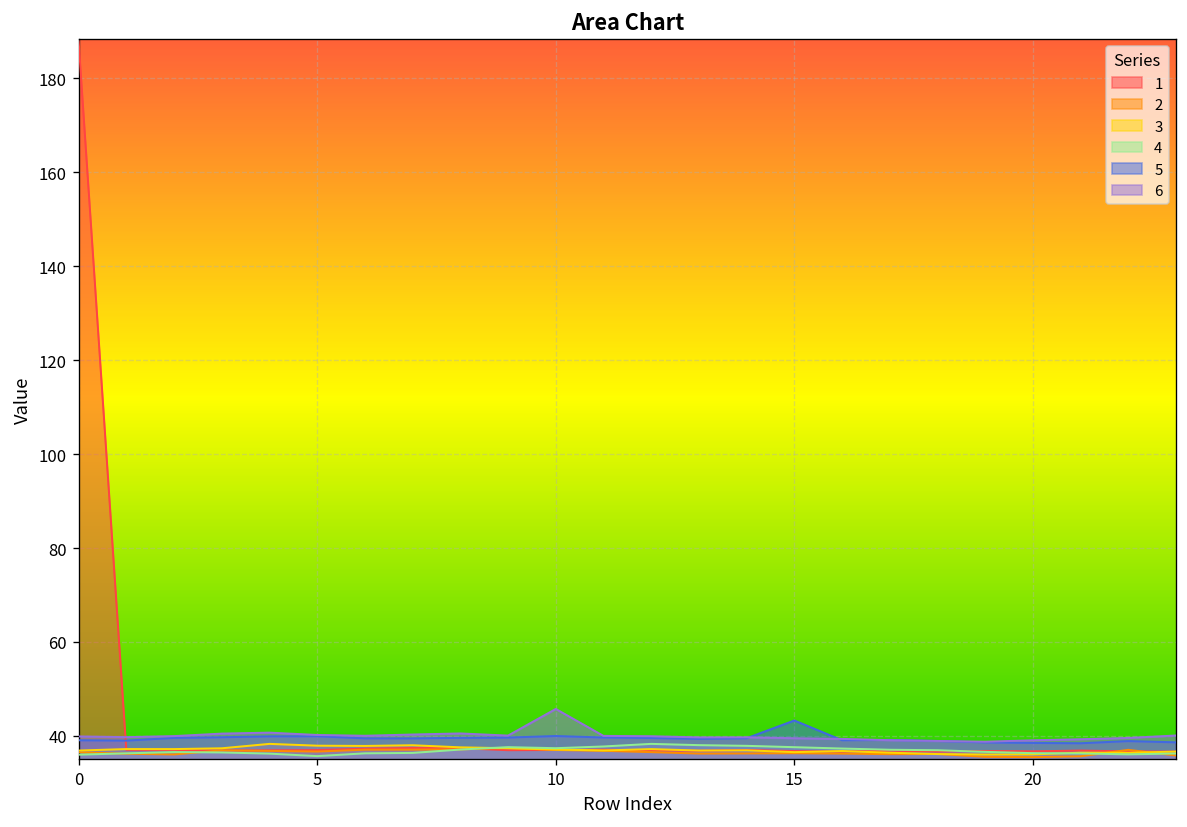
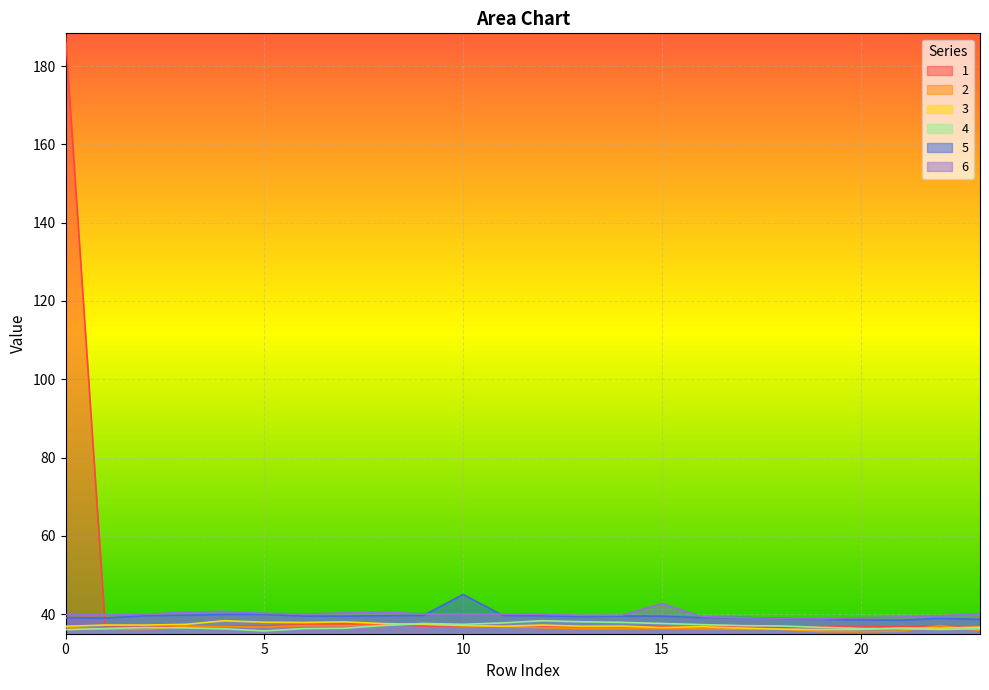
  {
    "1": {
      "0": 188
    },
    "4": {
      "5": 36,
      "15": 38
    },
    "5": {
      "0": 39,
-     "10": 40,
-     "15": 43
+     "10": 45,
+     "15": 39
    },
    "6": {
      "0": 40,
-     "10": 46,
-     "15": 40
+     "10": 40,
+     "15": 43
    }
  }
